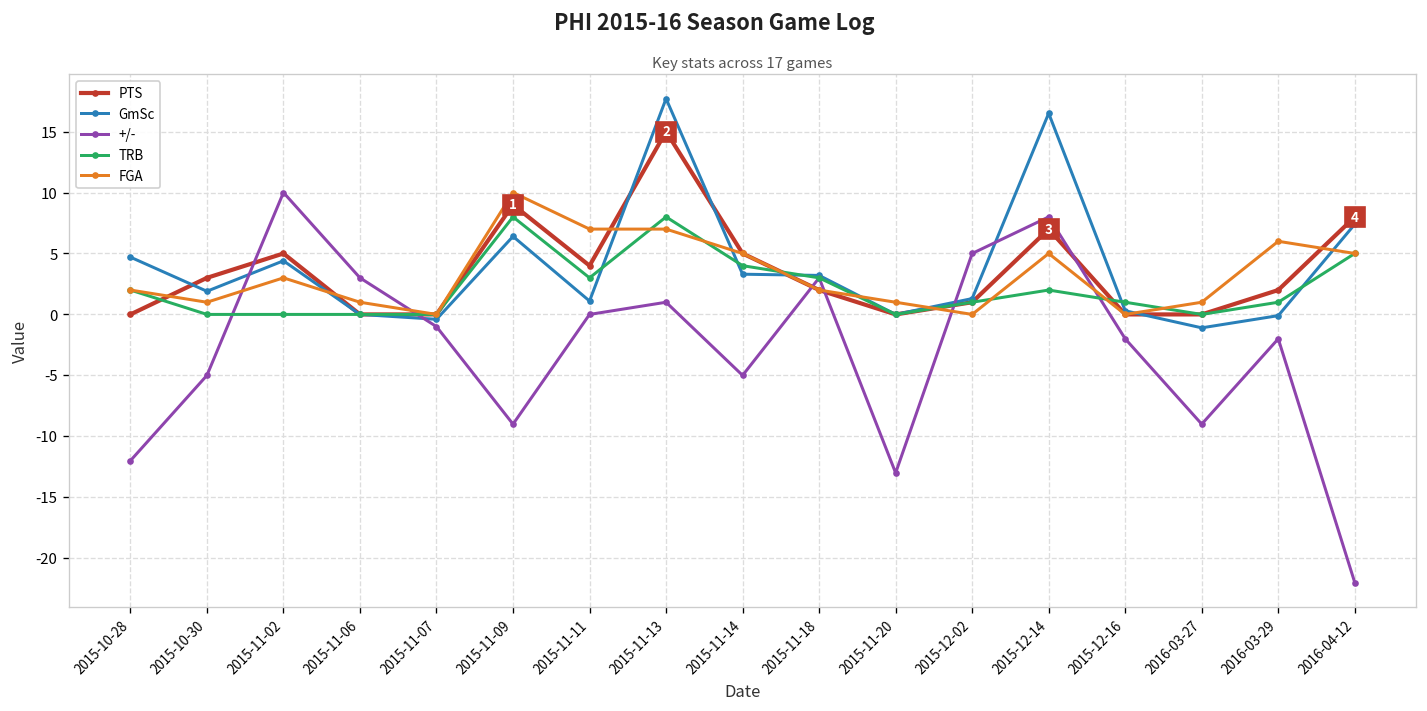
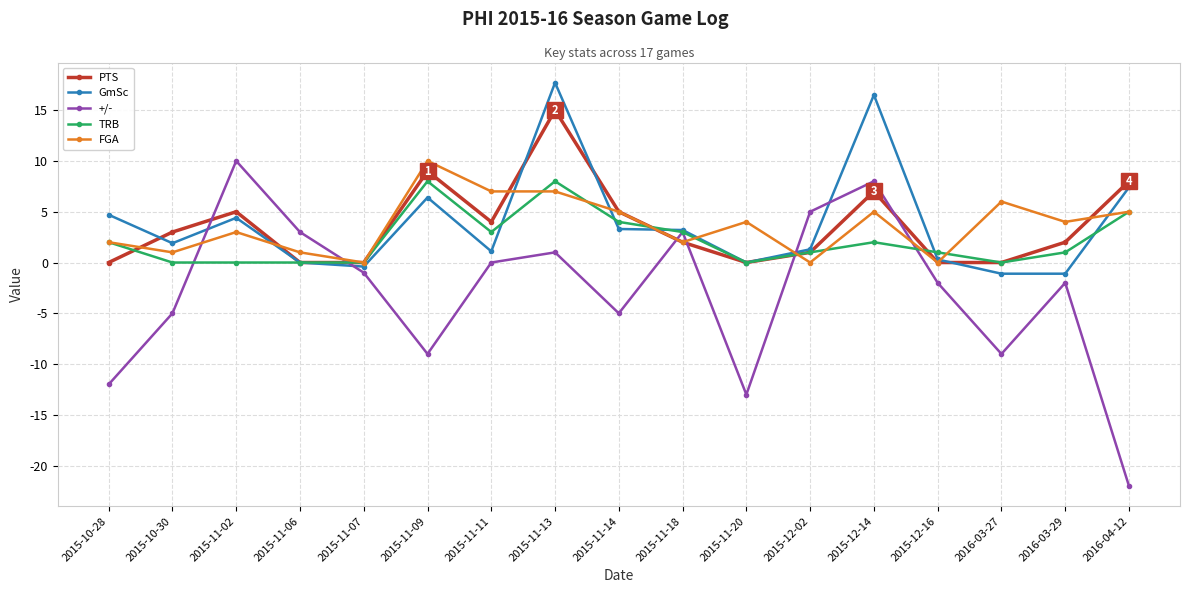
  {
    "GmSc": {
      "2015-10-28": 4.7,
      "2015-10-30": 1.9,
      "2015-11-02": 4.4,
      "2015-11-07": -0.4,
      "2015-11-09": 6.4,
      "2015-11-11": 1.1,
      "2015-11-13": 17.7,
      "2015-11-14": 3.3,
      "2015-12-02": 1.3,
      "2015-12-14": 16.5,
      "2015-12-16": 0.3,
      "2016-03-27": -1.1,
-     "2016-03-29": -0.1
+     "2016-03-29": -1.1
    },
    "+/-": {
      "2015-10-28": -12.0,
      "2015-10-30": -5.0,
      "2015-11-02": 10.0,
      "2015-11-06": 3.0,
      "2015-11-07": -1.0,
      "2015-11-09": -9.0,
      "2015-11-11": 0.0,
      "2015-11-13": 1.0,
      "2015-11-14": -5.0,
      "2015-11-20": -13.0,
      "2015-12-02": 5.0,
      "2015-12-14": 8.0,
      "2015-12-16": -2.0,
      "2016-03-27": -9.0,
      "2016-03-29": -2.0,
      "2016-04-12": -22.0
    },
    "TRB": {
      "2015-10-30": 0.0,
      "2015-11-02": 0.0,
      "2015-11-09": 8.0,
      "2015-11-11": 3.0,
      "2015-11-13": 8.0,
      "2015-11-14": 4.0,
      "2015-12-14": 2.0,
      "2015-12-16": 1.0,
      "2016-03-29": 1.0
    },
    "FGA": {
      "2015-10-30": 1,
      "2015-11-02": 3,
      "2015-11-06": 1,
      "2015-11-09": 10,
      "2015-11-11": 7,
      "2015-11-13": 7,
-     "2015-11-20": 1,
+     "2015-11-20": 4,
      "2015-12-02": 0,
      "2015-12-14": 5,
-     "2016-03-27": 1,
-     "2016-03-29": 6
+     "2016-03-27": 6,
+     "2016-03-29": 4
    }
  }
